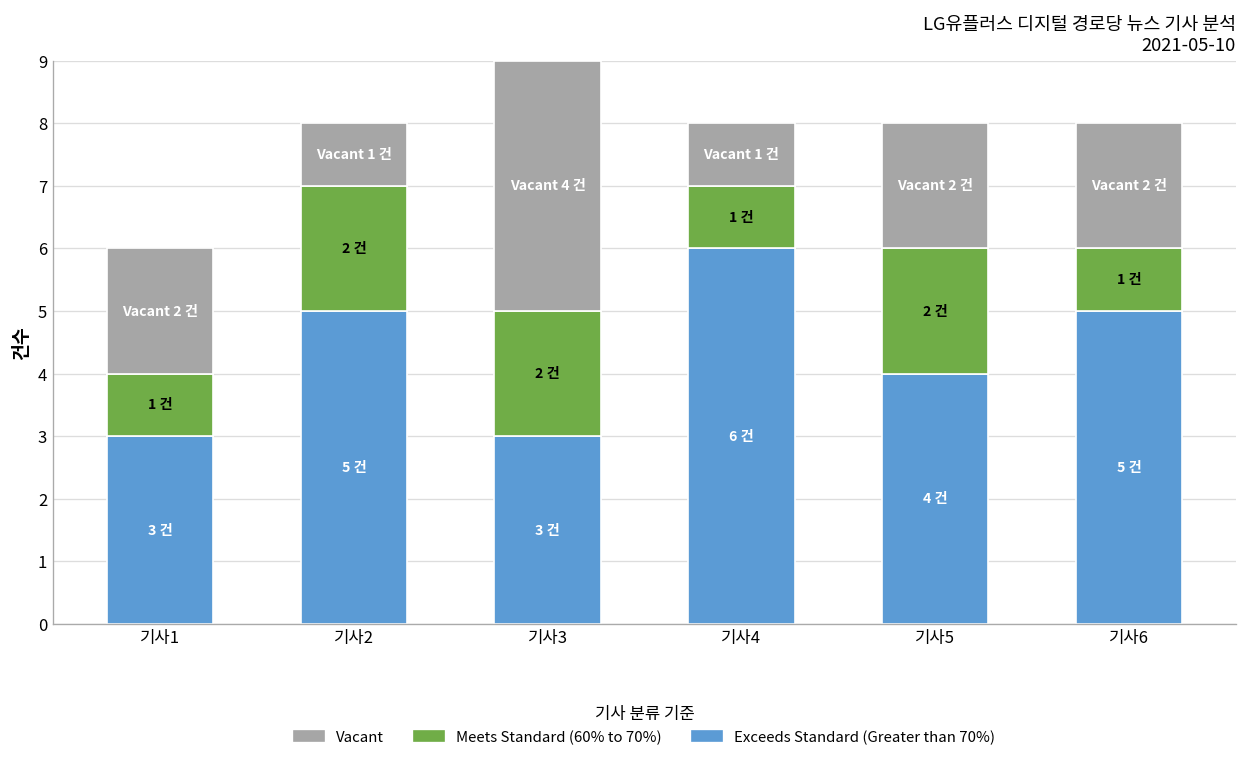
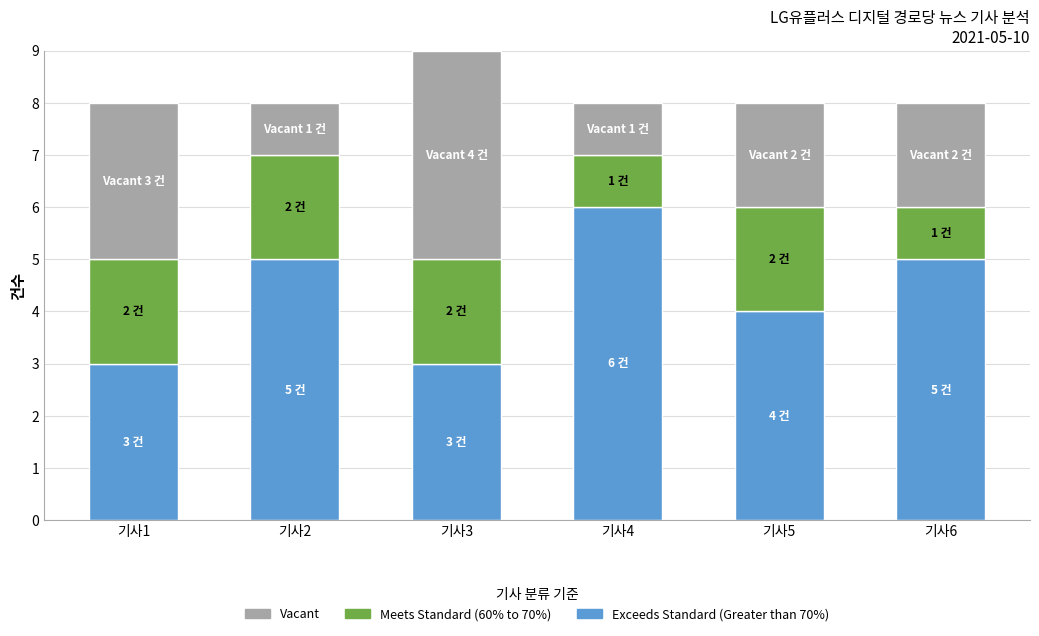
  {
    "Exceeds Standard (Greater than 70%)": {
      "기사1": 3,
      "기사2": 5,
      "기사3": 3,
      "기사4": 6,
      "기사5": 4,
      "기사6": 5
    },
    "Meets Standard (60% to 70%)": {
-     "기사1": 1,
+     "기사1": 2,
      "기사2": 2,
      "기사3": 2,
      "기사4": 1,
      "기사5": 2,
      "기사6": 1
    },
    "Vacant": {
-     "기사1": 2,
+     "기사1": 3,
      "기사2": 1,
      "기사3": 4,
      "기사4": 1,
      "기사5": 2,
      "기사6": 2
    }
  }
